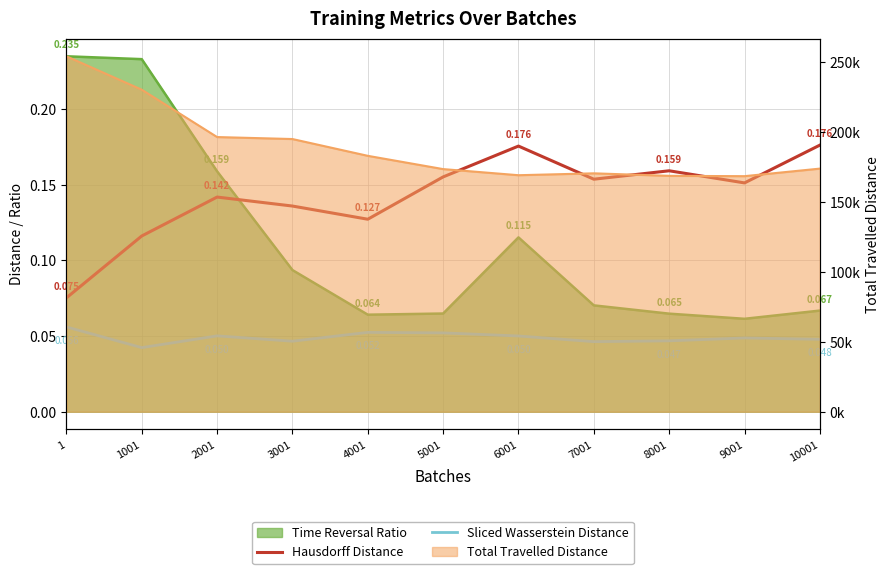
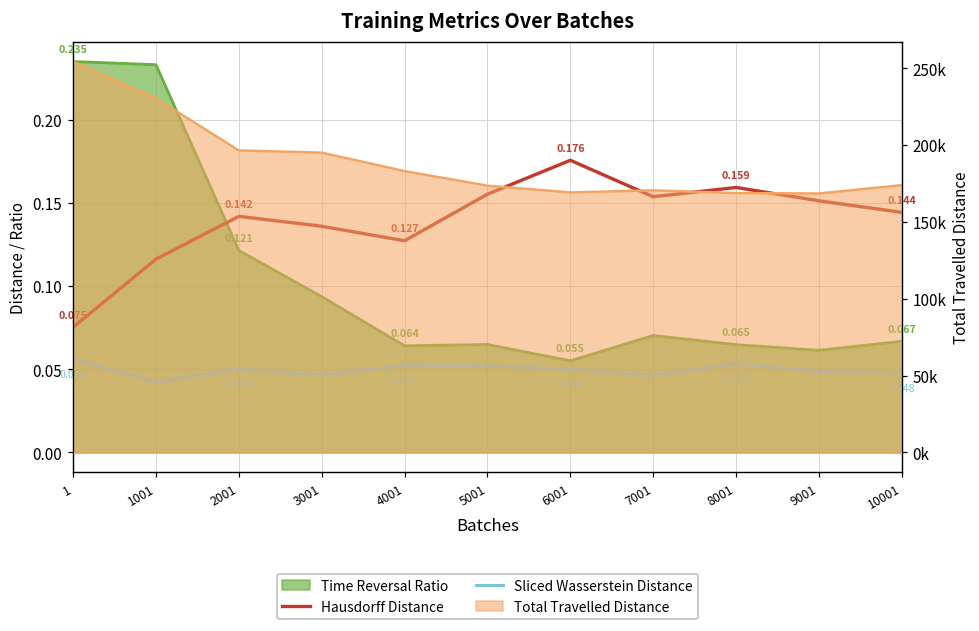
  {
    "Time Reversal Ratio": {
      "1": 0.235,
-     "2001": 0.159,
+     "2001": 0.121,
      "4001": 0.064,
-     "6001": 0.115,
+     "6001": 0.055,
      "8001": 0.065,
      "10001": 0.067
    },
    "Hausdorff Distance": {
      "1": 0.075,
      "2001": 0.142,
      "4001": 0.127,
      "6001": 0.176,
      "8001": 0.159,
-     "10001": 0.176
+     "10001": 0.144
    },
    "Sliced Wasserstein Distance": {
      "1": 0.056,
      "2001": 0.050,
      "4001": 0.052,
      "6001": 0.050,
-     "8001": 0.047,
+     "8001": 0.053,
      "10001": 0.048
    }
  }
